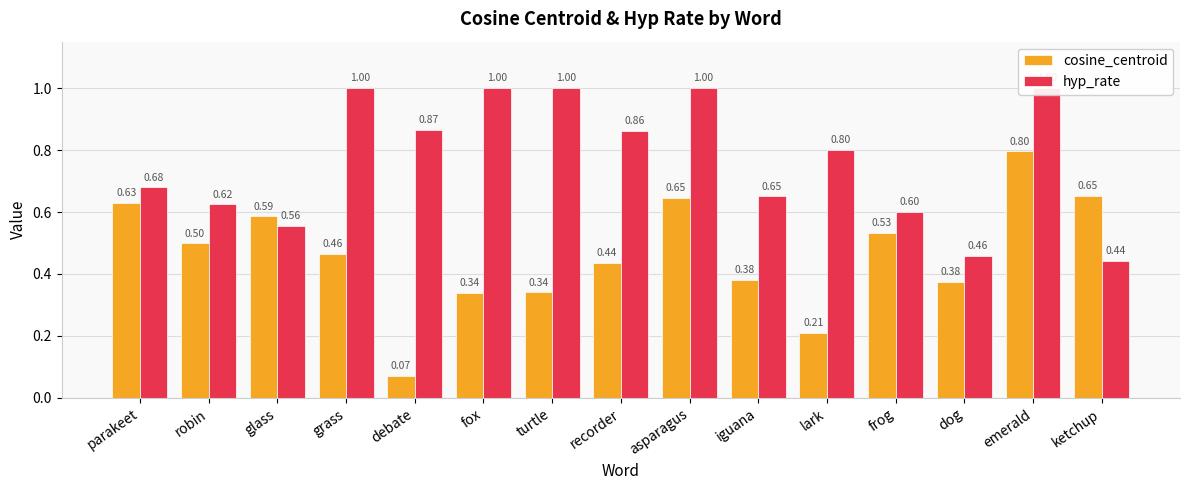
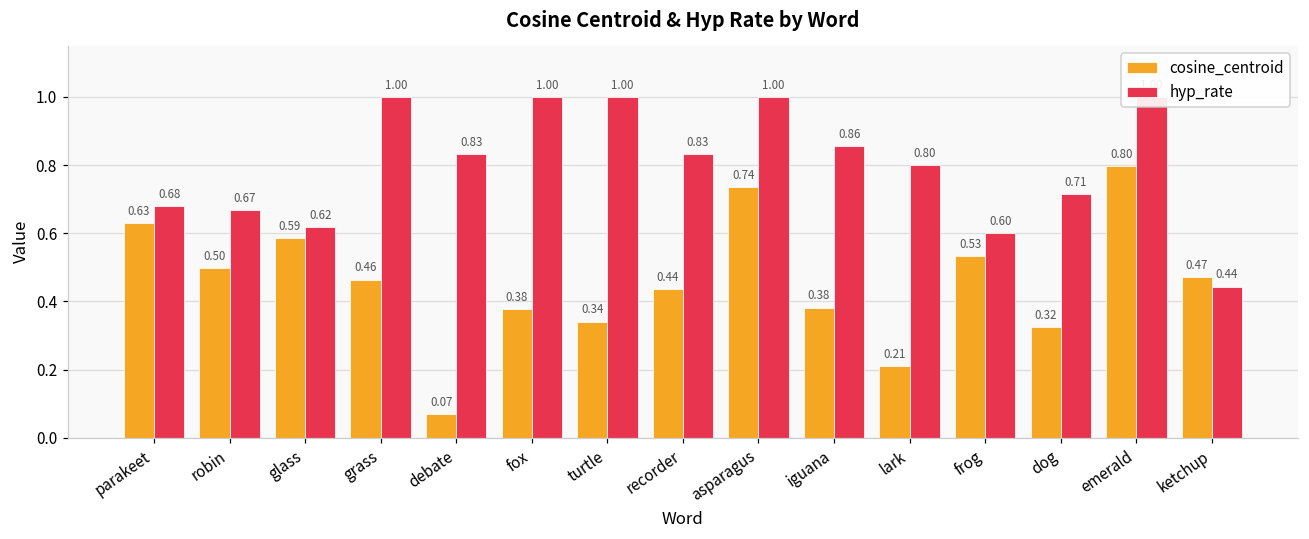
  {
    "cosine_centroid": {
      "parakeet": 0.63,
      "robin": 0.50,
      "glass": 0.59,
      "grass": 0.46,
      "debate": 0.07,
-     "fox": 0.34,
+     "fox": 0.38,
      "turtle": 0.34,
      "recorder": 0.44,
-     "asparagus": 0.65,
+     "asparagus": 0.74,
      "iguana": 0.38,
      "lark": 0.21,
      "frog": 0.53,
-     "dog": 0.38,
+     "dog": 0.32,
      "emerald": 0.80,
-     "ketchup": 0.65
+     "ketchup": 0.47
    },
    "hyp_rate": {
      "parakeet": 0.68,
-     "robin": 0.62,
-     "glass": 0.56,
+     "robin": 0.67,
+     "glass": 0.62,
      "grass": 1.00,
-     "debate": 0.87,
+     "debate": 0.83,
      "fox": 1.00,
      "turtle": 1.00,
-     "recorder": 0.86,
+     "recorder": 0.83,
      "asparagus": 1.00,
-     "iguana": 0.65,
+     "iguana": 0.86,
      "lark": 0.80,
      "frog": 0.60,
-     "dog": 0.46,
+     "dog": 0.71,
      "ketchup": 0.44
    }
  }
